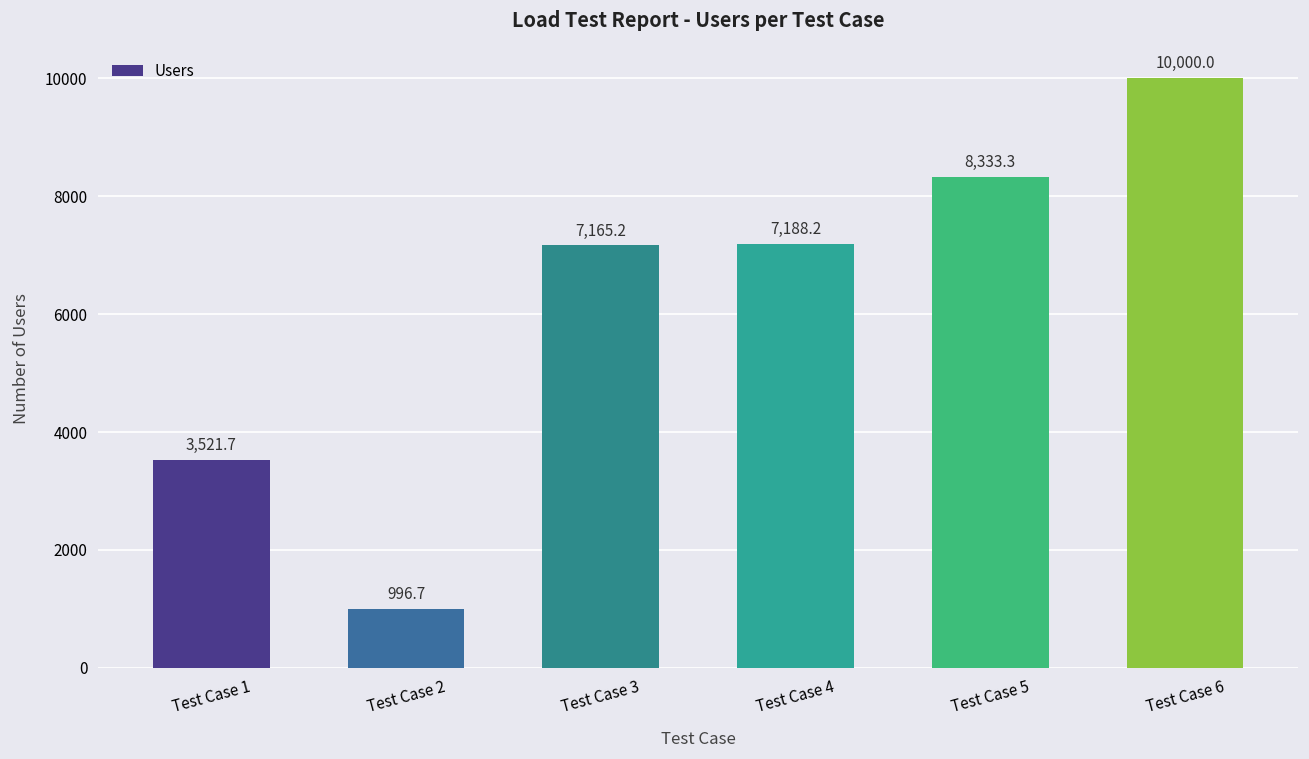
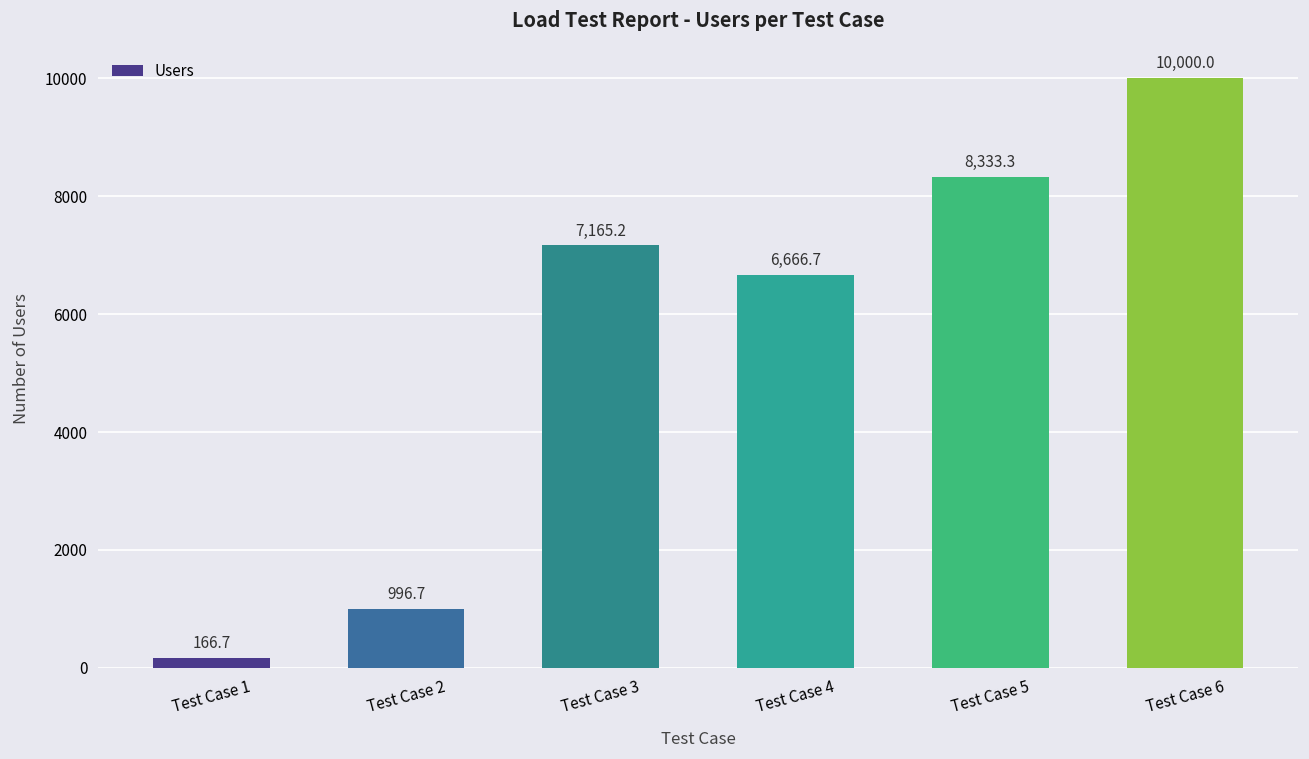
  {
-   "Test Case 1": "3,521.7",
+   "Test Case 1": "166.7",
    "Test Case 2": "996.7",
    "Test Case 3": "7,165.2",
-   "Test Case 4": "7,188.2",
+   "Test Case 4": "6,666.7",
    "Test Case 5": "8,333.3",
    "Test Case 6": "10,000.0"
  }
